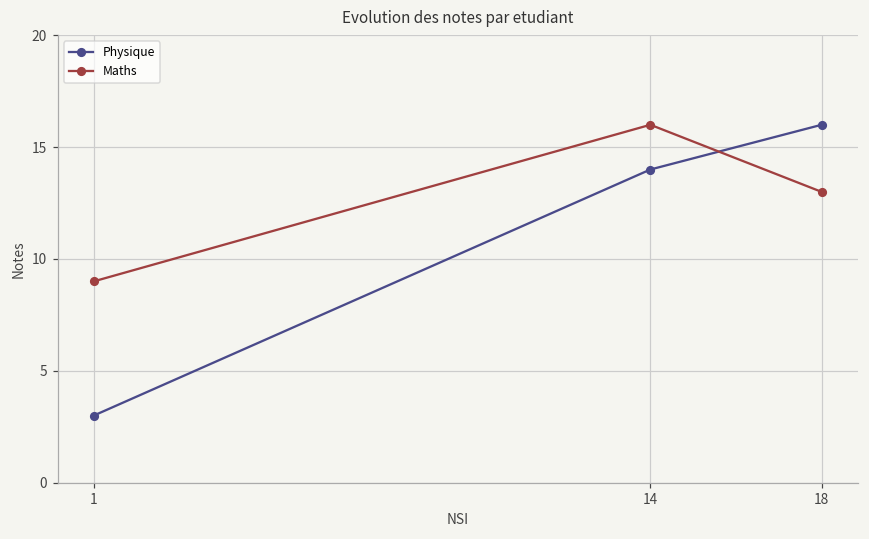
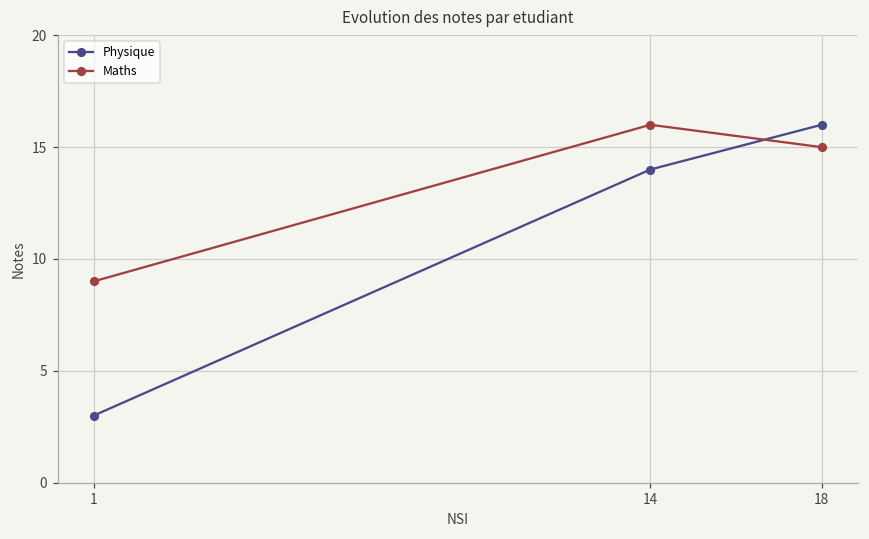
  {
    "Physique": {
      "1": 3,
      "14": 14,
      "18": 16
    },
    "Maths": {
      "1": 9,
      "14": 16,
-     "18": 13
+     "18": 15
    }
  }
